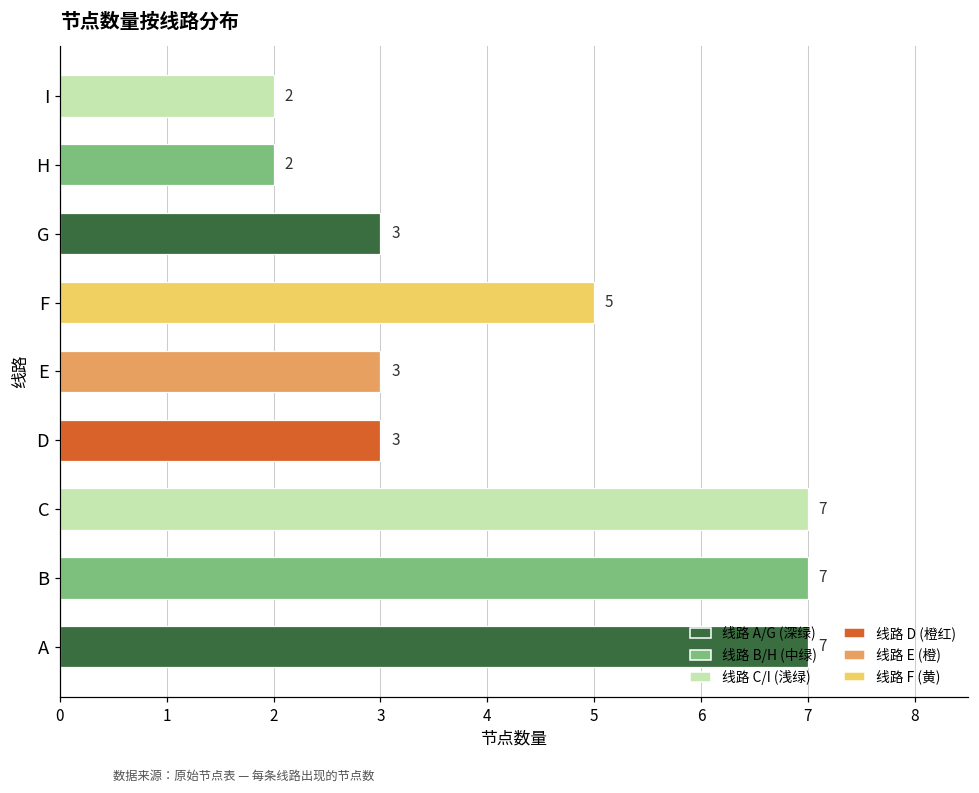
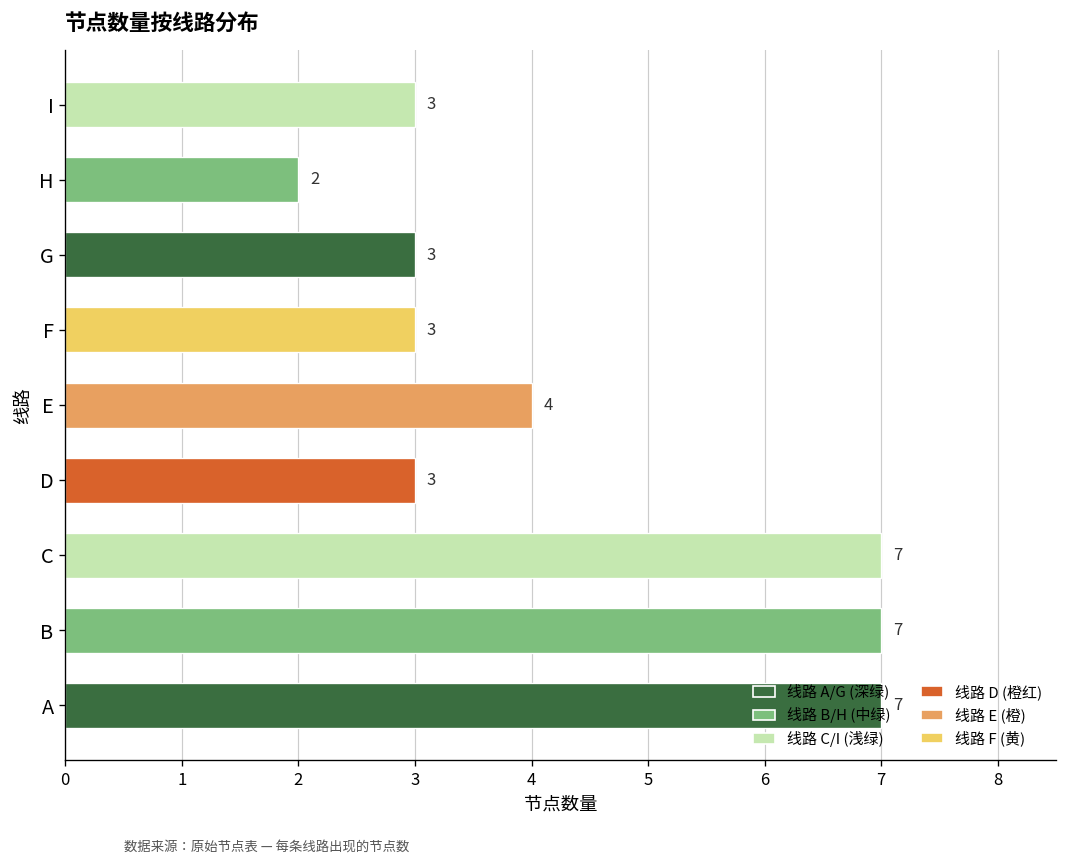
  {
-   "I": 2,
+   "I": 3,
    "H": 2,
    "G": 3,
-   "F": 5,
-   "E": 3,
+   "F": 3,
+   "E": 4,
    "D": 3,
    "C": 7,
    "B": 7,
    "A": 7
  }
